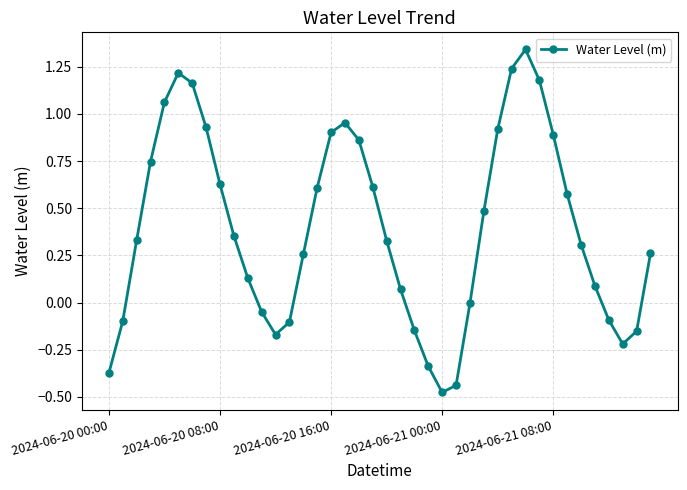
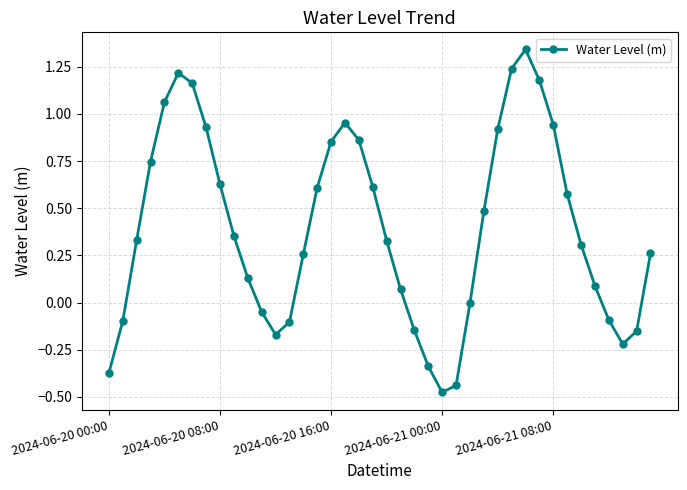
  {
    "2024-06-20 00:00": -0.37,
    "2024-06-20 08:00": 0.63,
-   "2024-06-20 16:00": 0.90,
+   "2024-06-20 16:00": 0.85,
    "2024-06-21 00:00": -0.48,
-   "2024-06-21 08:00": 0.89
+   "2024-06-21 08:00": 0.94
  }
